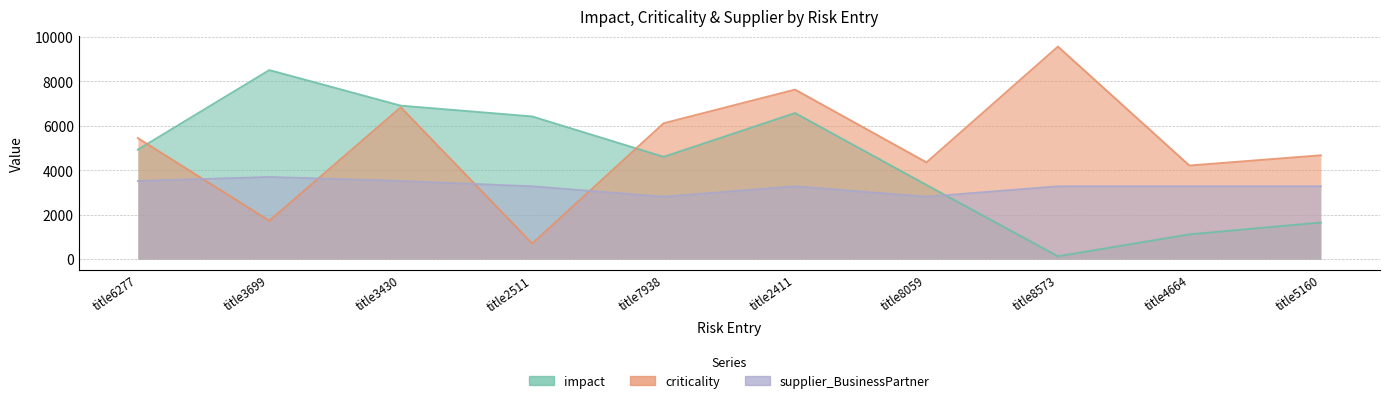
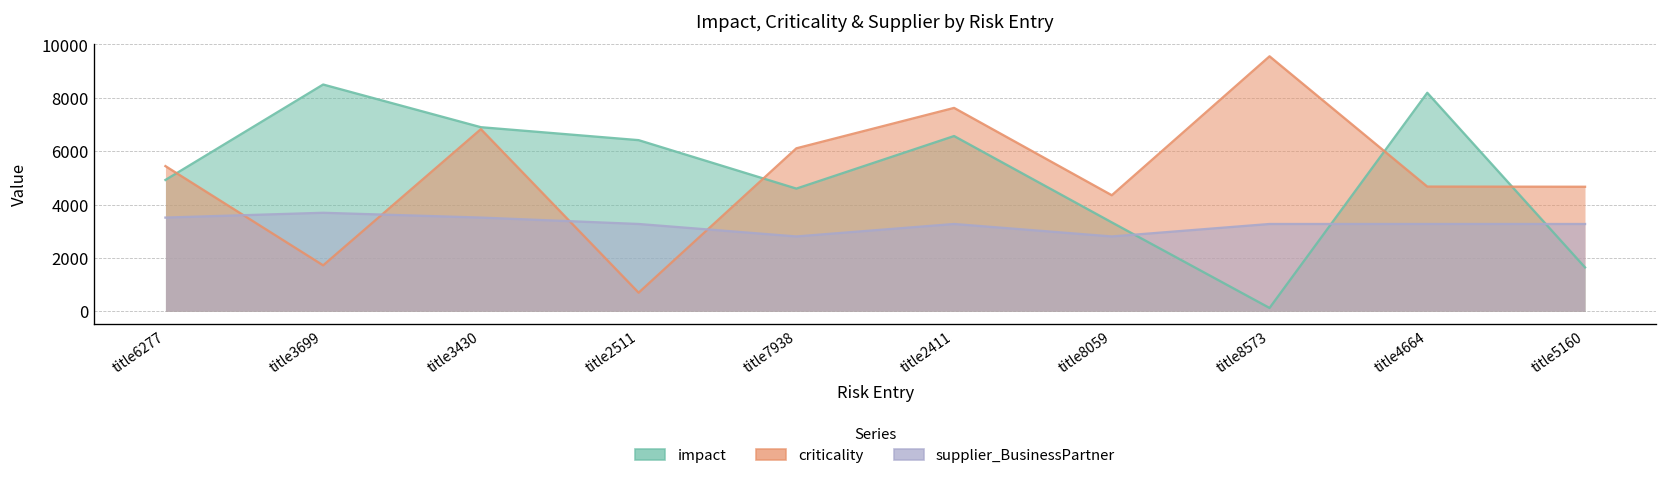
  {
    "impact": {
      "title6277": 4900,
      "title3699": 8500,
      "title2511": 6400,
      "title7938": 4600,
      "title2411": 6600,
      "title8059": 3300,
      "title8573": 100,
-     "title4664": 1100,
+     "title4664": 8200,
      "title5160": 1600
    },
    "criticality": {
      "title6277": 5400,
      "title3699": 1700,
      "title2511": 700,
      "title7938": 6100,
      "title2411": 7600,
      "title8059": 4300,
      "title8573": 9600,
-     "title4664": 4200,
+     "title4664": 4700,
      "title5160": 4700
    },
    "supplier_BusinessPartner": {
      "title6277": 3500,
      "title3699": 3700,
      "title3430": 3500,
      "title2511": 3300,
      "title7938": 2800,
      "title2411": 3300,
      "title8059": 2800,
      "title8573": 3300,
      "title4664": 3300,
      "title5160": 3300
    }
  }
